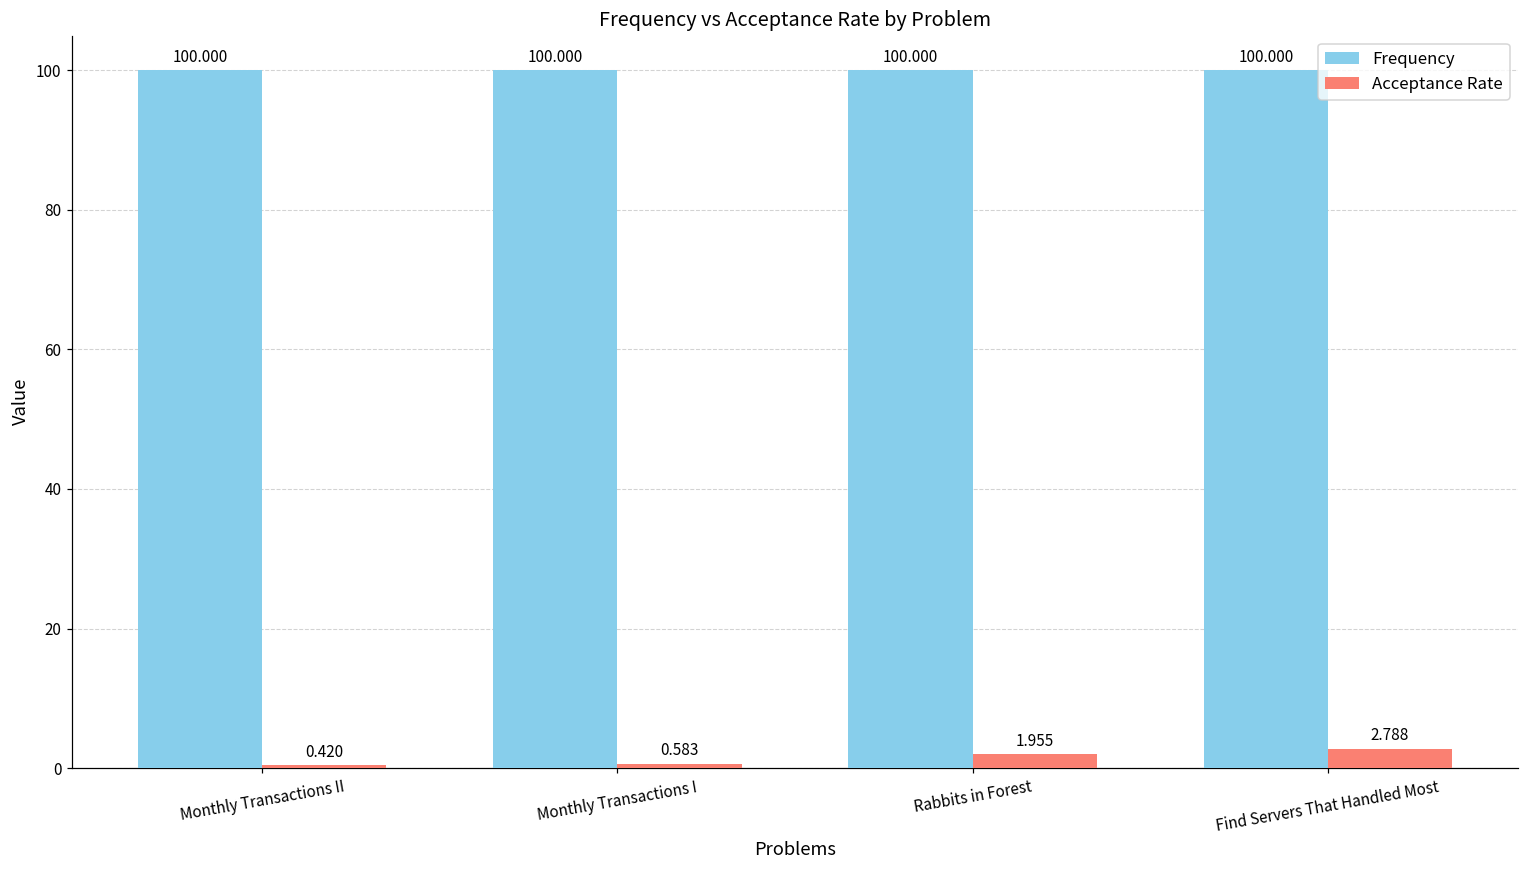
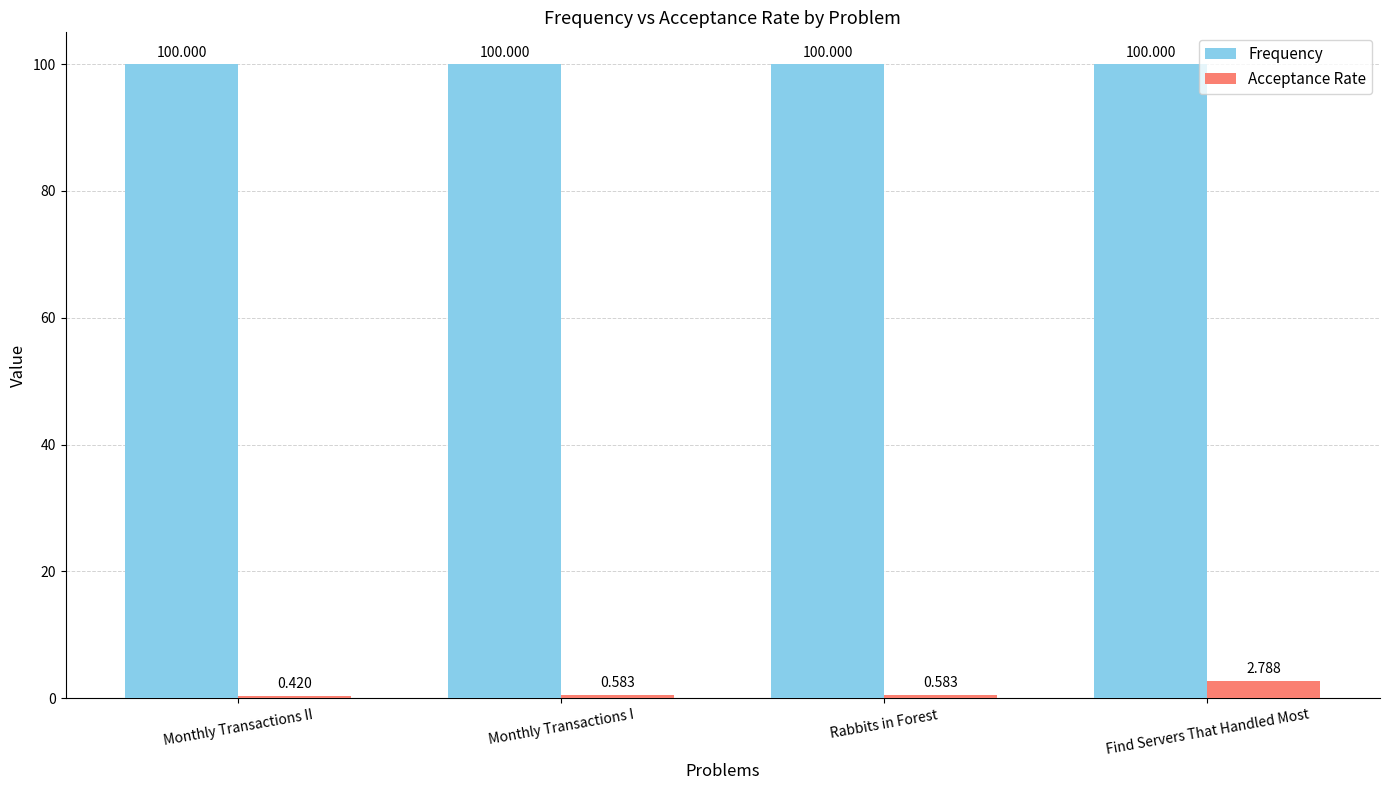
  {
    "Frequency": {
      "Monthly Transactions II": 100.000,
      "Monthly Transactions I": 100.000,
      "Rabbits in Forest": 100.000,
      "Find Servers That Handled Most": 100.000
    },
    "Acceptance Rate": {
      "Monthly Transactions II": 0.420,
      "Monthly Transactions I": 0.583,
-     "Rabbits in Forest": 1.955,
+     "Rabbits in Forest": 0.583,
      "Find Servers That Handled Most": 2.788
    }
  }
